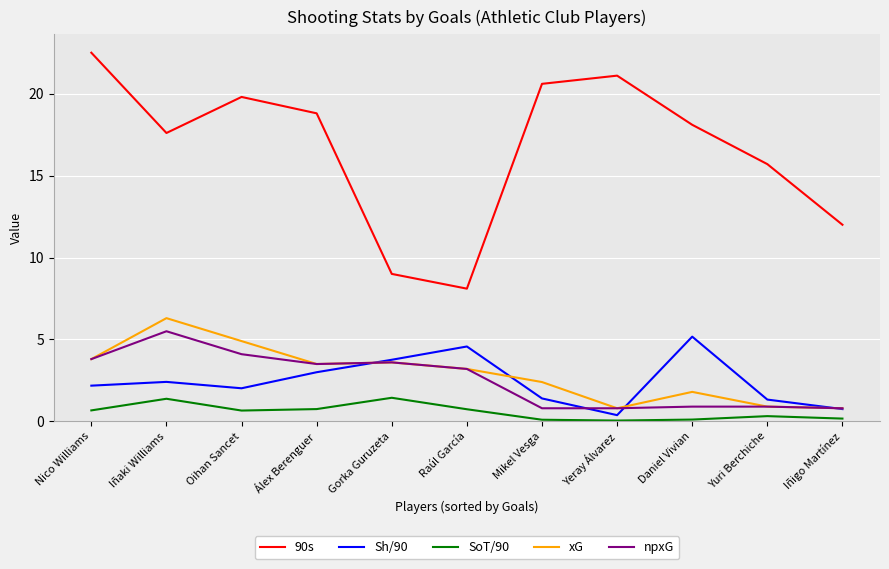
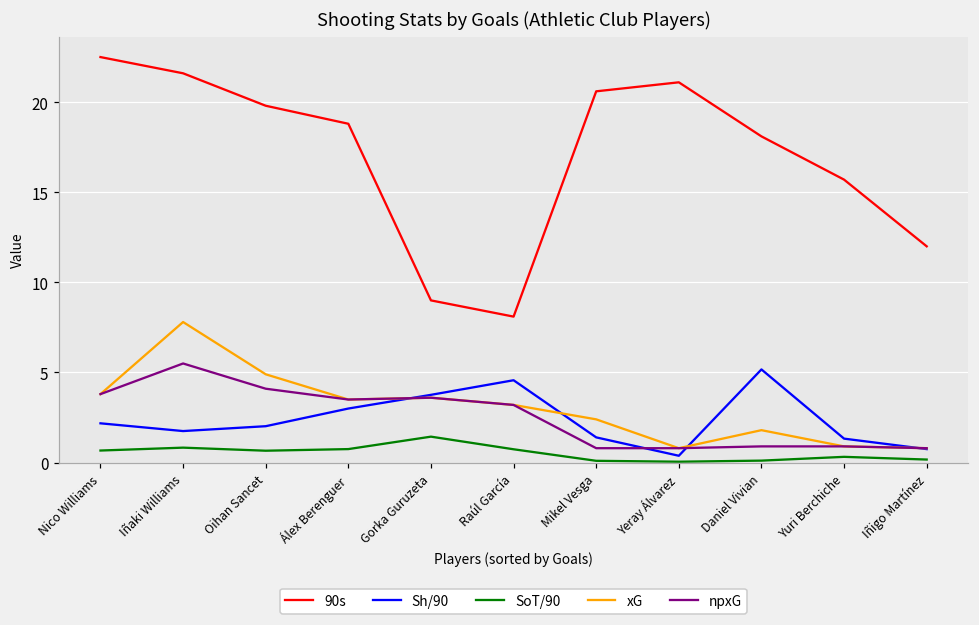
  {
    "90s": {
      "Nico Williams": 22.5,
-     "Iñaki Williams": 17.6,
+     "Iñaki Williams": 21.6,
      "Oihan Sancet": 19.8,
      "Álex Berenguer": 18.8,
      "Gorka Guruzeta": 9.0,
      "Raúl García": 8.1,
      "Mikel Vesga": 20.6,
      "Yeray Álvarez": 21.1,
      "Daniel Vivian": 18.1,
      "Yuri Berchiche": 15.7,
      "Iñigo Martínez": 12.0
    },
    "Sh/90": {
      "Nico Williams": 2.2,
-     "Iñaki Williams": 2.4,
+     "Iñaki Williams": 1.8,
      "Oihan Sancet": 2.0,
      "Álex Berenguer": 3.0,
      "Gorka Guruzeta": 3.8,
      "Raúl García": 4.6,
      "Mikel Vesga": 1.4,
      "Yeray Álvarez": 0.4,
      "Daniel Vivian": 5.2,
      "Yuri Berchiche": 1.3
    },
    "SoT/90": {
      "Nico Williams": 0.7,
-     "Iñaki Williams": 1.4,
+     "Iñaki Williams": 0.8,
      "Oihan Sancet": 0.7,
      "Álex Berenguer": 0.8,
      "Gorka Guruzeta": 1.4,
      "Raúl García": 0.7,
      "Mikel Vesga": 0.1,
      "Yeray Álvarez": 0.1,
      "Daniel Vivian": 0.1,
      "Yuri Berchiche": 0.3,
      "Iñigo Martínez": 0.2
    },
    "xG": {
-     "Iñaki Williams": 6.3,
+     "Iñaki Williams": 7.8,
      "Oihan Sancet": 4.9,
      "Mikel Vesga": 2.4,
      "Daniel Vivian": 1.8
    },
    "npxG": {
      "Iñaki Williams": 5.5,
      "Oihan Sancet": 4.1,
      "Mikel Vesga": 0.8,
      "Daniel Vivian": 0.9
    }
  }
